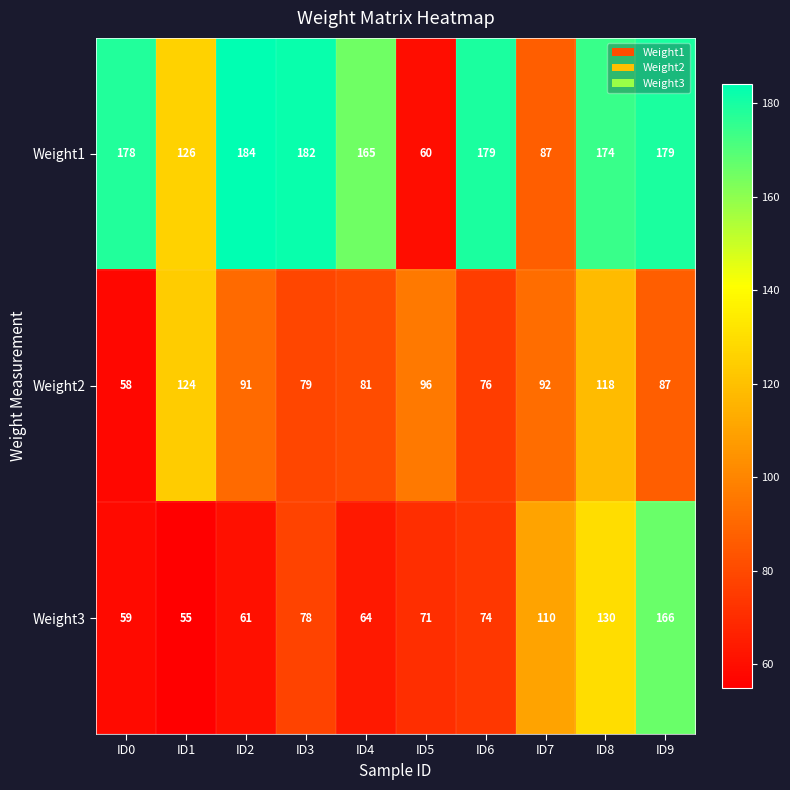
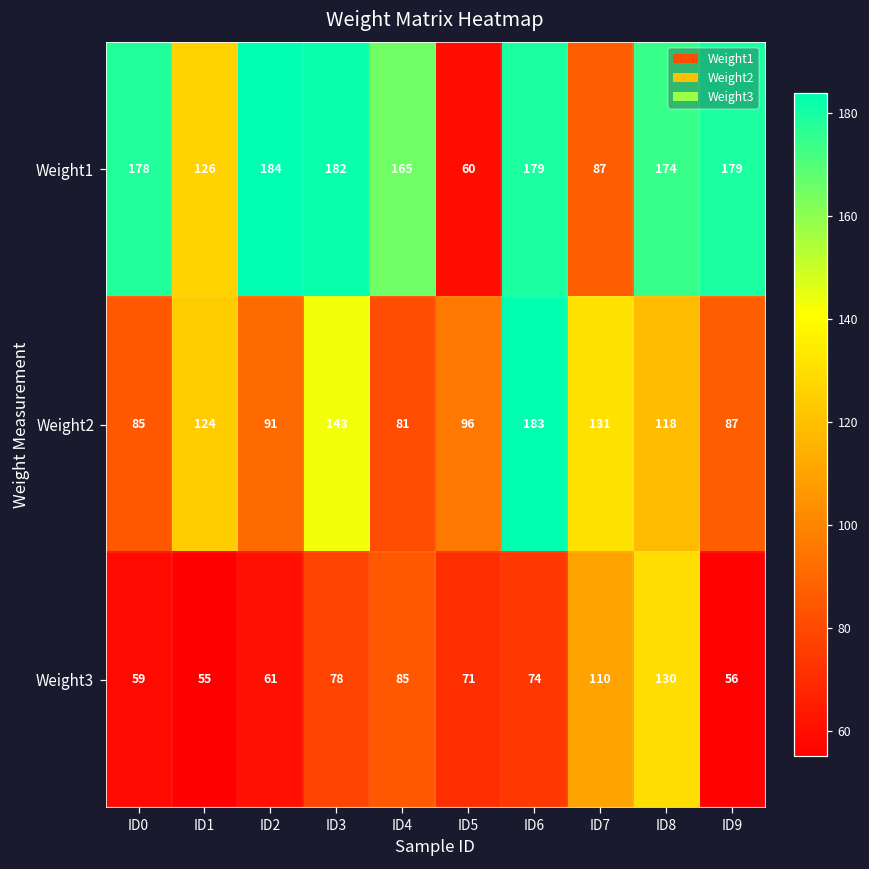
  {
    "Weight1": {
      "ID0": 178,
      "ID1": 126,
      "ID2": 184,
      "ID3": 182,
      "ID4": 165,
      "ID5": 60,
      "ID6": 179,
      "ID7": 87,
      "ID8": 174,
      "ID9": 179
    },
    "Weight2": {
-     "ID0": 58,
+     "ID0": 85,
      "ID1": 124,
      "ID2": 91,
-     "ID3": 79,
+     "ID3": 143,
      "ID4": 81,
      "ID5": 96,
-     "ID6": 76,
-     "ID7": 92,
+     "ID6": 183,
+     "ID7": 131,
      "ID8": 118,
      "ID9": 87
    },
    "Weight3": {
      "ID0": 59,
      "ID1": 55,
      "ID2": 61,
      "ID3": 78,
-     "ID4": 64,
+     "ID4": 85,
      "ID5": 71,
      "ID6": 74,
      "ID7": 110,
      "ID8": 130,
-     "ID9": 166
+     "ID9": 56
    }
  }
